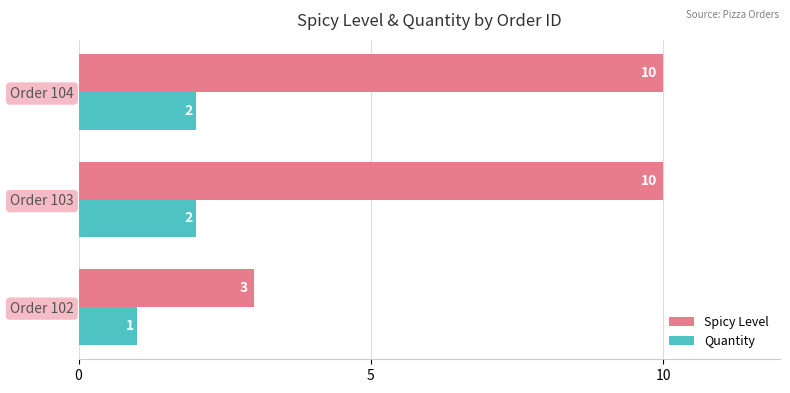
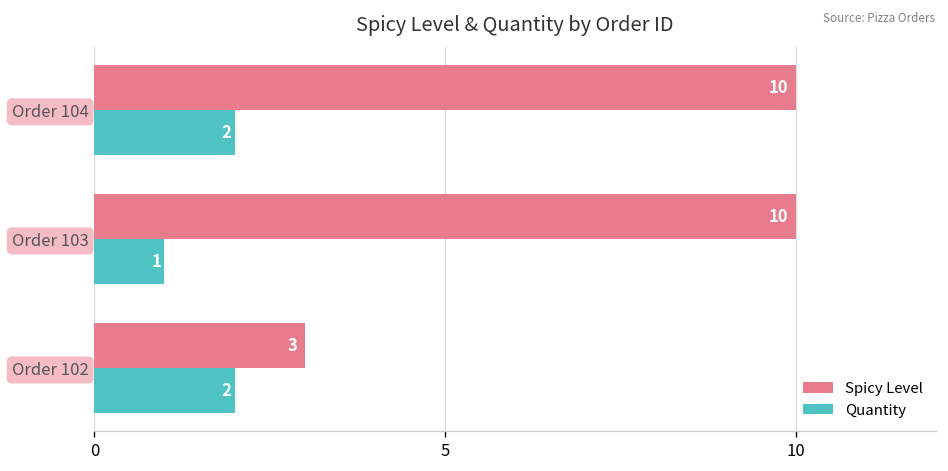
  {
    "Spicy Level": {
      "Order 104": 10,
      "Order 103": 10,
      "Order 102": 3
    },
    "Quantity": {
      "Order 104": 2,
-     "Order 103": 2,
-     "Order 102": 1
+     "Order 103": 1,
+     "Order 102": 2
    }
  }
